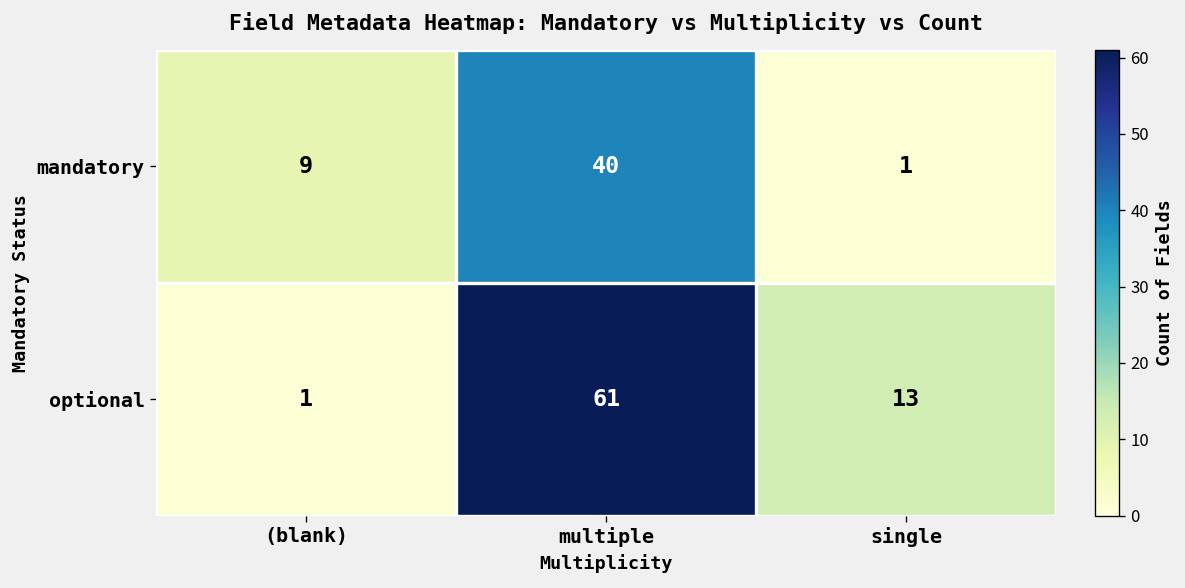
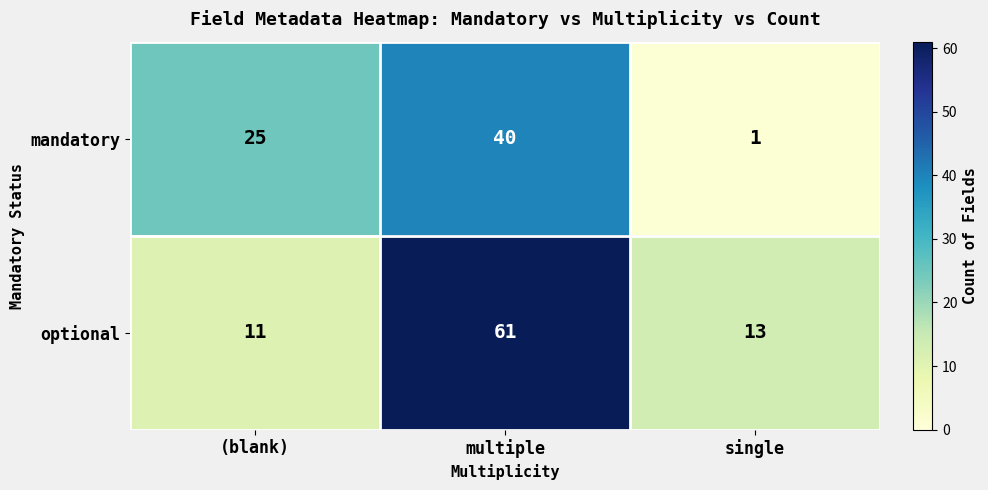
  {
    "mandatory": {
-     "(blank)": 9,
+     "(blank)": 25,
      "multiple": 40,
      "single": 1
    },
    "optional": {
-     "(blank)": 1,
+     "(blank)": 11,
      "multiple": 61,
      "single": 13
    }
  }
